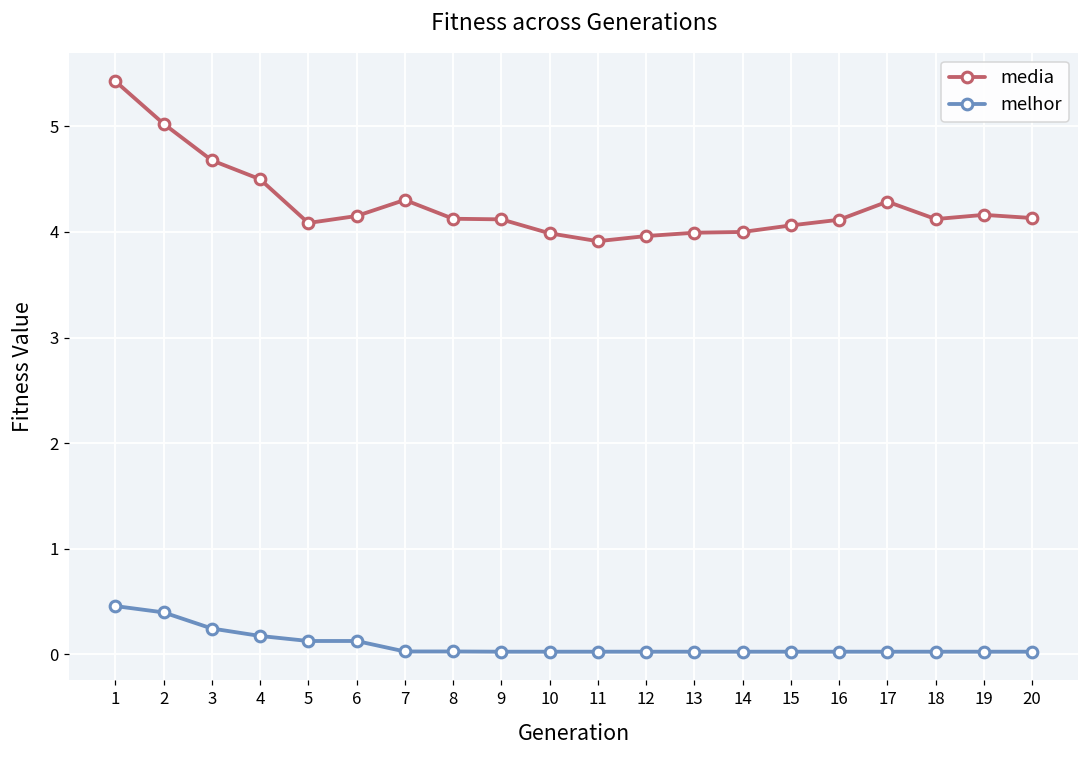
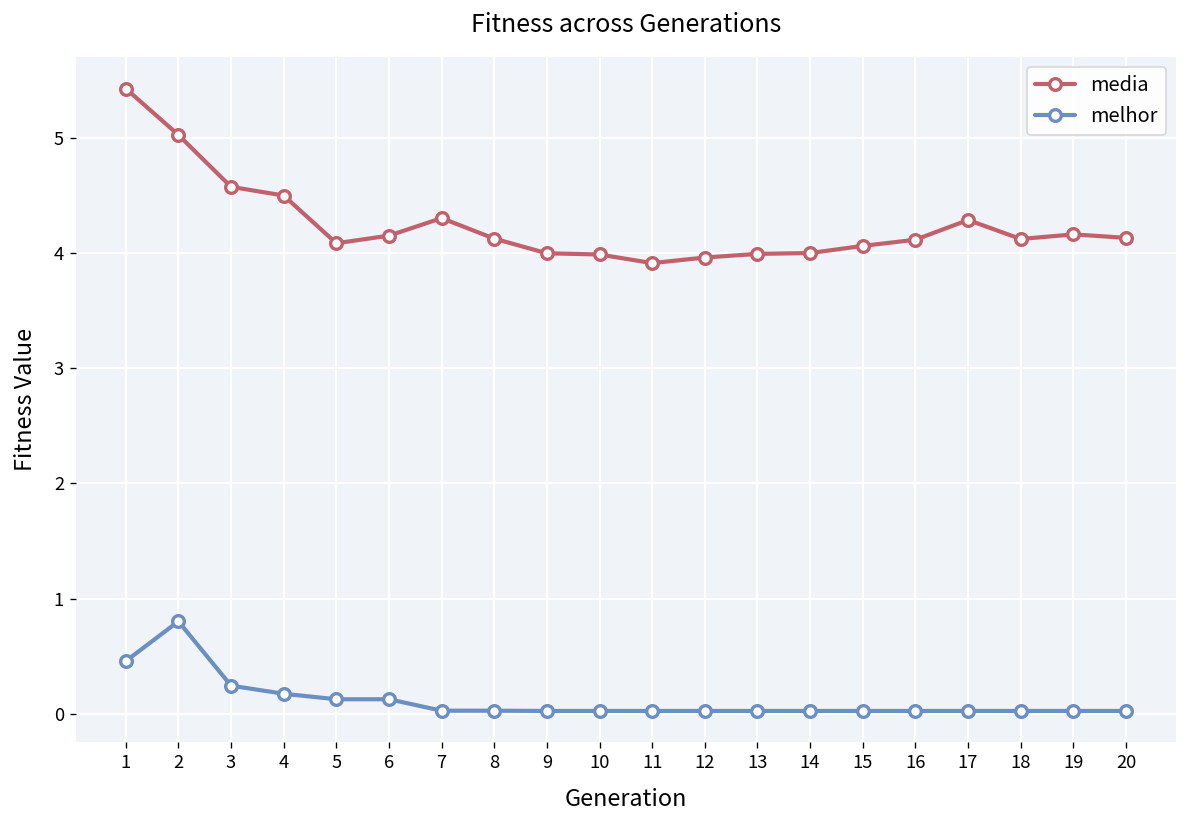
  {
    "media": {
      "1": 5.4,
      "2": 5.0,
-     "3": 4.7,
+     "3": 4.6,
      "4": 4.5,
      "5": 4.1,
      "6": 4.2,
      "7": 4.3,
      "8": 4.1,
-     "9": 4.1,
+     "9": 4.0,
      "10": 4.0,
      "11": 3.9,
      "12": 4.0,
      "13": 4.0,
      "14": 4.0,
      "15": 4.1,
      "16": 4.1,
      "17": 4.3,
      "18": 4.1,
      "19": 4.2,
      "20": 4.1
    },
    "melhor": {
      "1": 0.5,
-     "2": 0.4,
+     "2": 0.8,
      "3": 0.2,
      "4": 0.2,
      "5": 0.1,
      "6": 0.1,
      "7": 0.0,
      "8": 0.0,
      "9": 0.0,
      "10": 0.0,
      "11": 0.0,
      "12": 0.0,
      "13": 0.0,
      "14": 0.0,
      "15": 0.0,
      "16": 0.0,
      "17": 0.0,
      "18": 0.0,
      "19": 0.0,
      "20": 0.0
    }
  }
